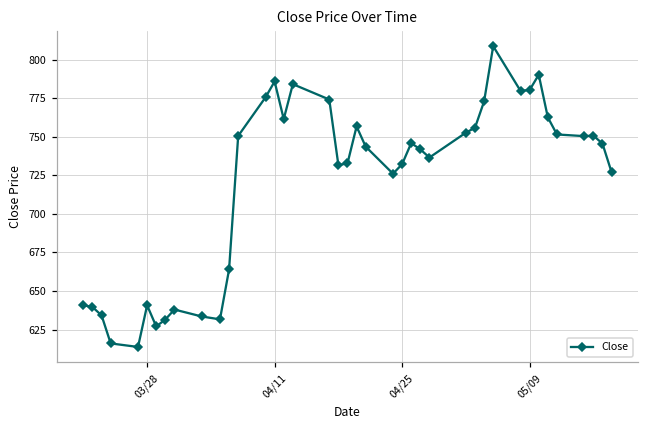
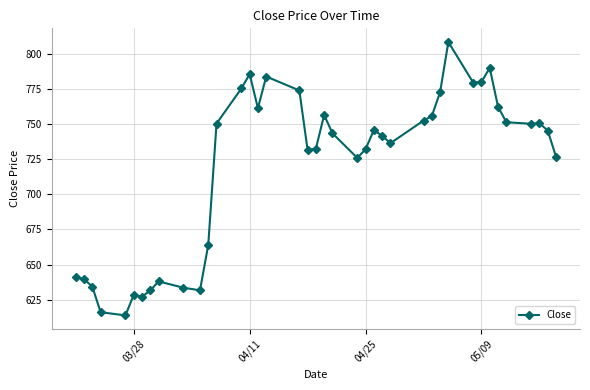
  {
-   "03/28": 641,
+   "03/28": 628,
    "04/11": 786,
    "04/25": 732,
    "05/09": 780
  }
